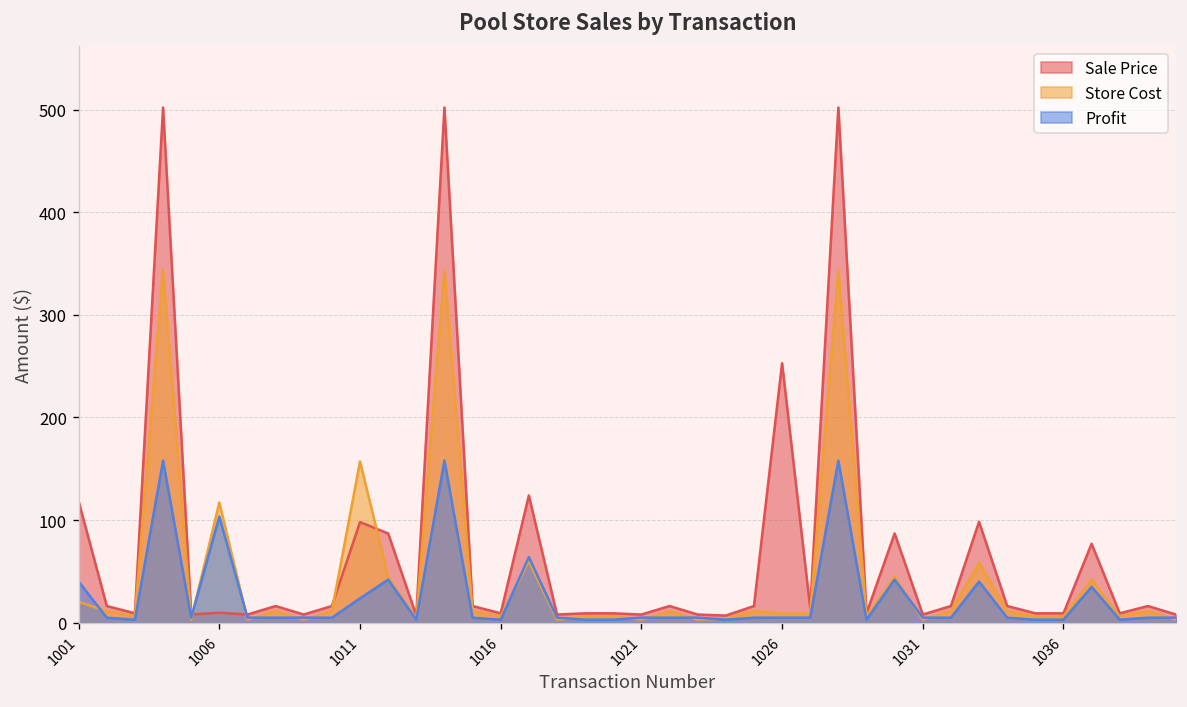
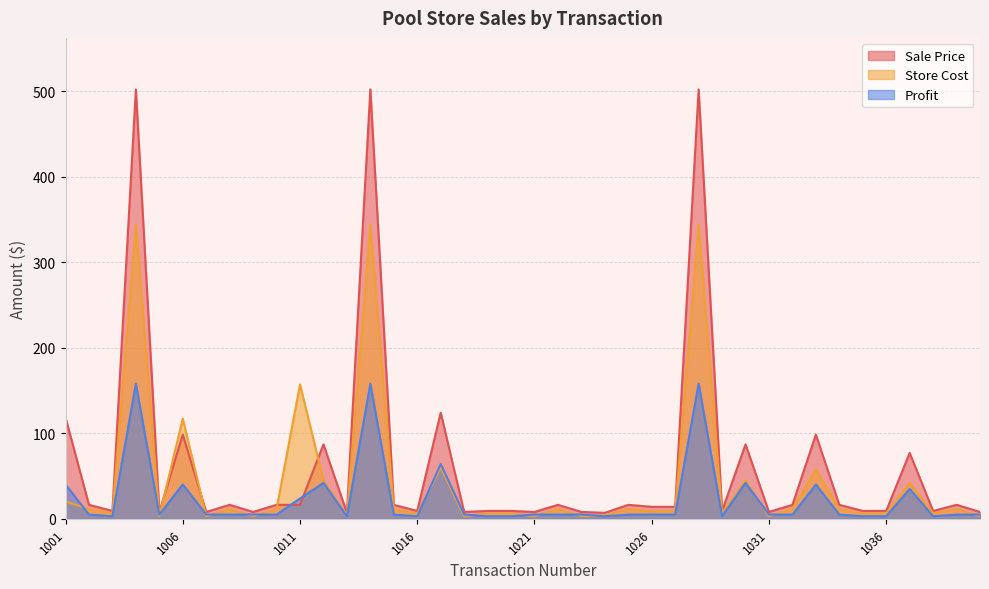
  {
    "Sale Price": {
      "1001": 120,
-     "1006": 10,
-     "1011": 100,
+     "1006": 100,
+     "1011": 20,
      "1016": 10,
      "1021": 10,
-     "1026": 250,
+     "1026": 10,
      "1031": 10,
      "1036": 10
    },
    "Store Cost": {
      "1001": 20,
      "1006": 120,
      "1011": 160,
      "1016": 10,
      "1026": 10,
      "1036": 10
    },
    "Profit": {
      "1001": 40,
-     "1006": 100,
+     "1006": 40,
      "1011": 20,
      "1016": 0,
      "1026": 10,
      "1036": 0
    }
  }
